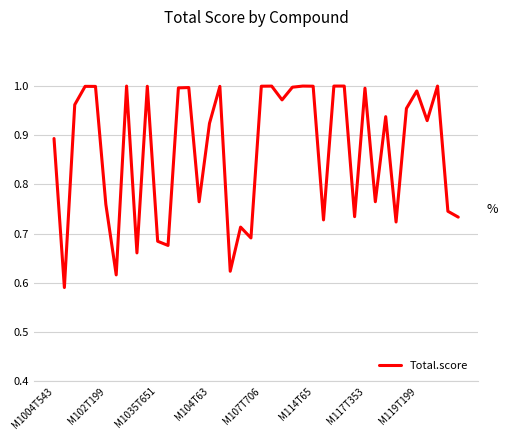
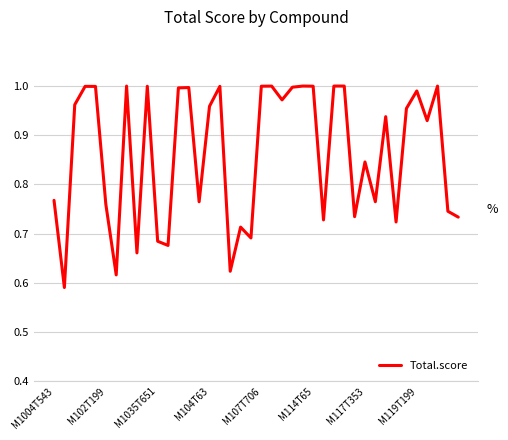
  {
-   "M1004T543": 0.89,
+   "M1004T543": 0.77,
    "M102T199": 0.76,
    "M1035T651": 0.68,
-   "M104T63": 0.92,
+   "M104T63": 0.96,
    "M107T706": 1.00,
    "M114T65": 1.00,
-   "M117T353": 1.00,
+   "M117T353": 0.85,
    "M119T199": 0.99
  }
